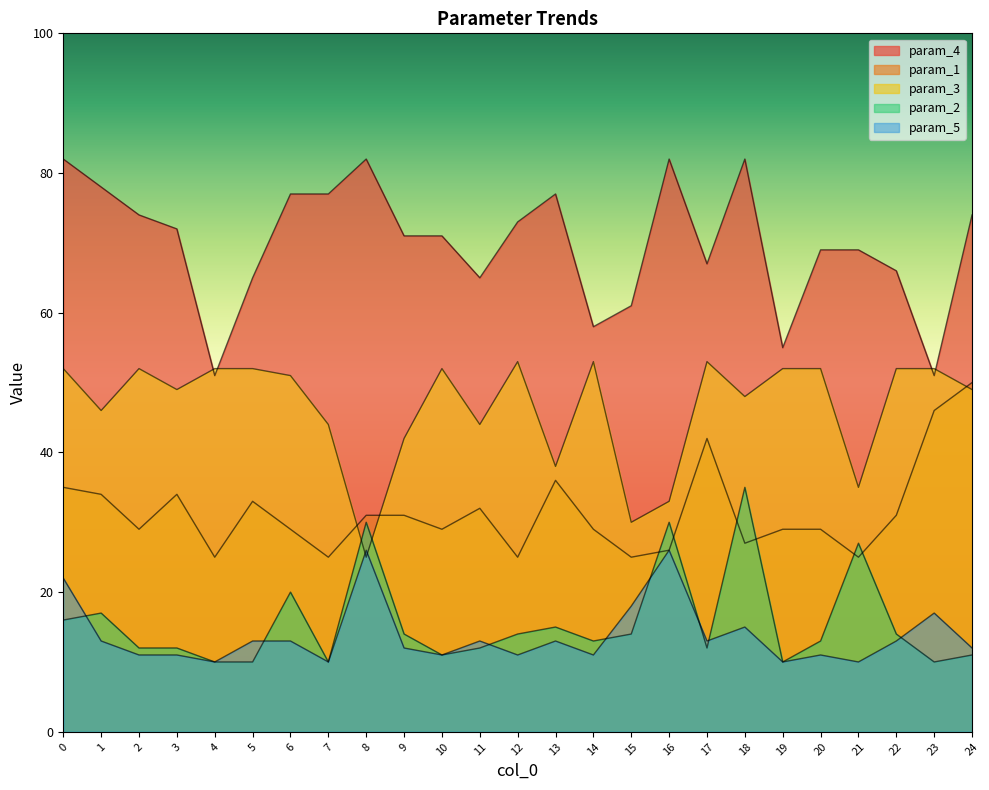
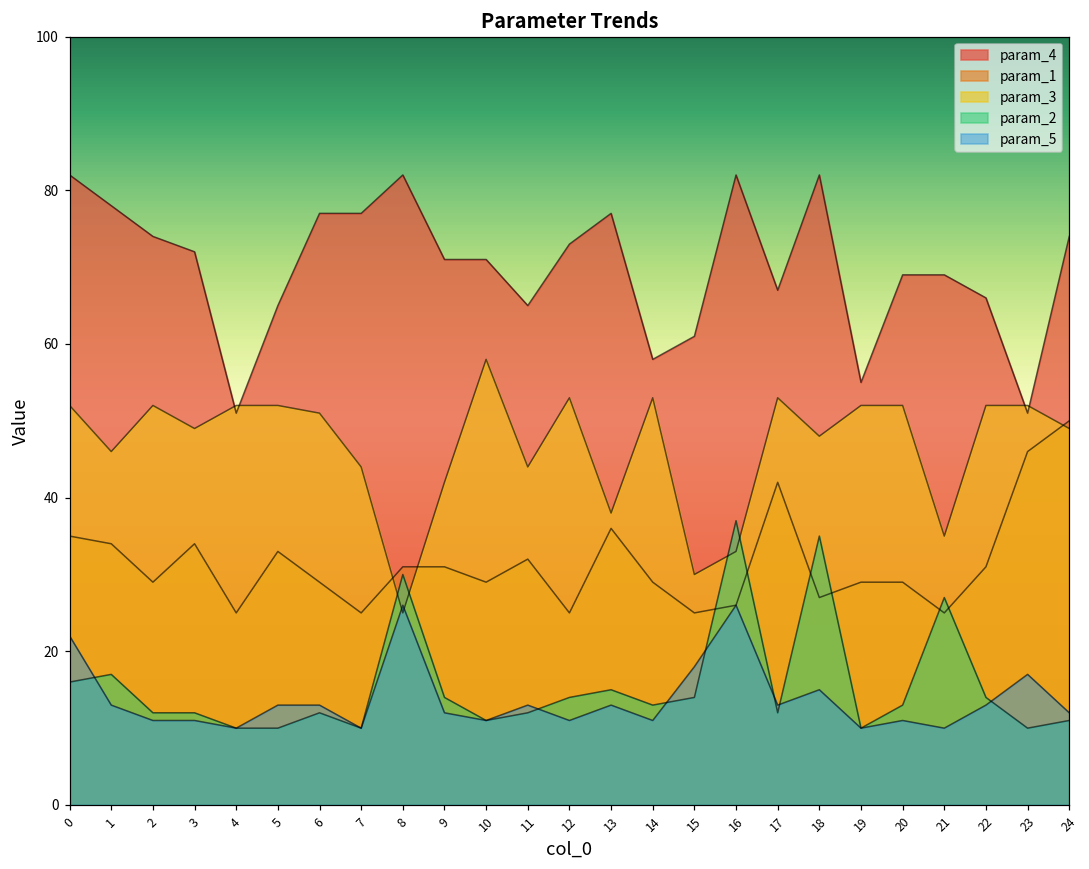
  {
    "param_3": {
      "0": 52,
      "1": 46,
      "2": 52,
      "3": 49,
      "4": 52,
      "5": 52,
      "6": 51,
      "7": 44,
      "8": 25,
      "9": 42,
-     "10": 52,
+     "10": 58,
      "11": 44,
      "12": 53,
      "13": 38,
      "14": 53,
      "15": 30,
      "16": 33,
      "17": 53,
      "18": 48,
      "19": 52,
      "20": 52,
      "21": 35,
      "22": 52,
      "23": 52,
      "24": 49
    },
    "param_2": {
      "0": 16,
      "1": 17,
      "2": 12,
      "3": 12,
      "5": 10,
-     "6": 20,
+     "6": 12,
      "8": 30,
      "9": 14,
      "11": 12,
      "12": 14,
      "13": 15,
      "14": 13,
      "15": 14,
-     "16": 30,
+     "16": 37,
      "17": 12,
      "18": 35,
      "20": 13,
      "21": 27,
      "22": 14,
      "23": 10,
      "24": 11
    },
    "param_5": {
      "0": 22,
      "1": 13,
      "2": 11,
      "3": 11,
      "5": 13,
      "6": 13,
      "8": 26,
      "9": 12,
      "11": 13,
      "12": 11,
      "13": 13,
      "14": 11,
      "15": 18,
      "17": 13,
      "18": 15,
      "20": 11,
      "21": 10,
      "22": 13,
      "23": 17,
      "24": 12
    }
  }
